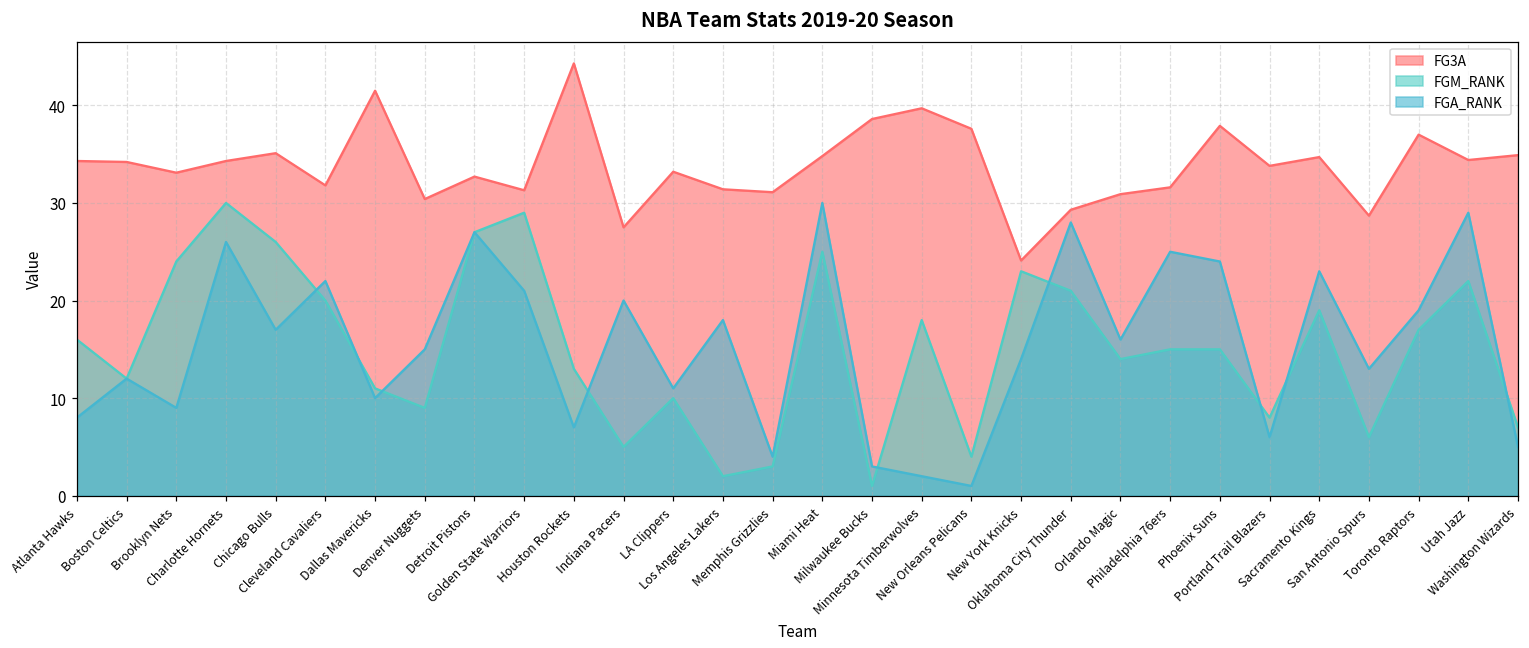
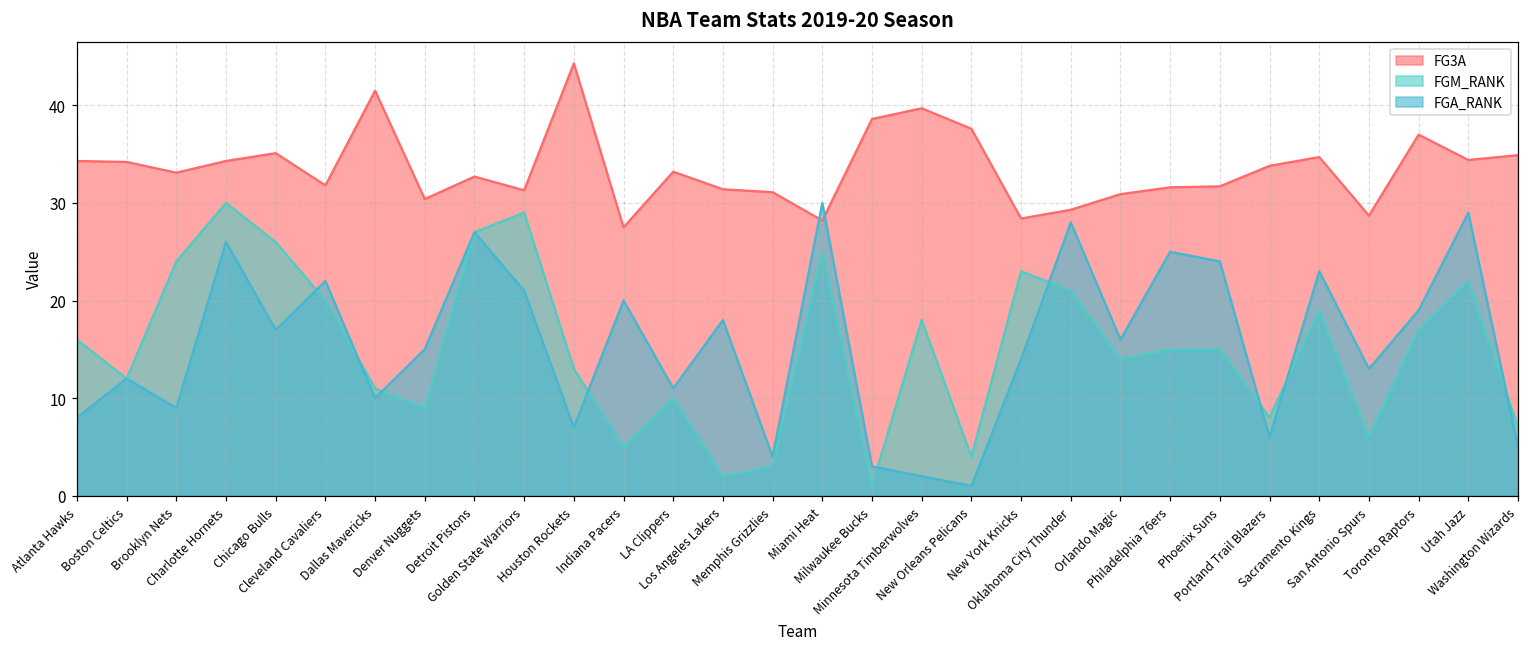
  {
    "FG3A": {
      "Atlanta Hawks": 34,
      "Boston Celtics": 34,
      "Brooklyn Nets": 33,
      "Charlotte Hornets": 34,
      "Chicago Bulls": 35,
      "Cleveland Cavaliers": 32,
      "Dallas Mavericks": 42,
      "Denver Nuggets": 30,
      "Detroit Pistons": 33,
      "Golden State Warriors": 31,
      "Houston Rockets": 44,
      "Indiana Pacers": 28,
      "LA Clippers": 33,
      "Los Angeles Lakers": 31,
      "Memphis Grizzlies": 31,
-     "Miami Heat": 35,
+     "Miami Heat": 28,
      "Milwaukee Bucks": 39,
      "Minnesota Timberwolves": 40,
      "New Orleans Pelicans": 38,
-     "New York Knicks": 24,
+     "New York Knicks": 28,
      "Oklahoma City Thunder": 29,
      "Orlando Magic": 31,
      "Philadelphia 76ers": 32,
-     "Phoenix Suns": 38,
+     "Phoenix Suns": 32,
      "Portland Trail Blazers": 34,
      "Sacramento Kings": 35,
      "San Antonio Spurs": 29,
      "Toronto Raptors": 37,
      "Utah Jazz": 34,
      "Washington Wizards": 35
    }
  }
